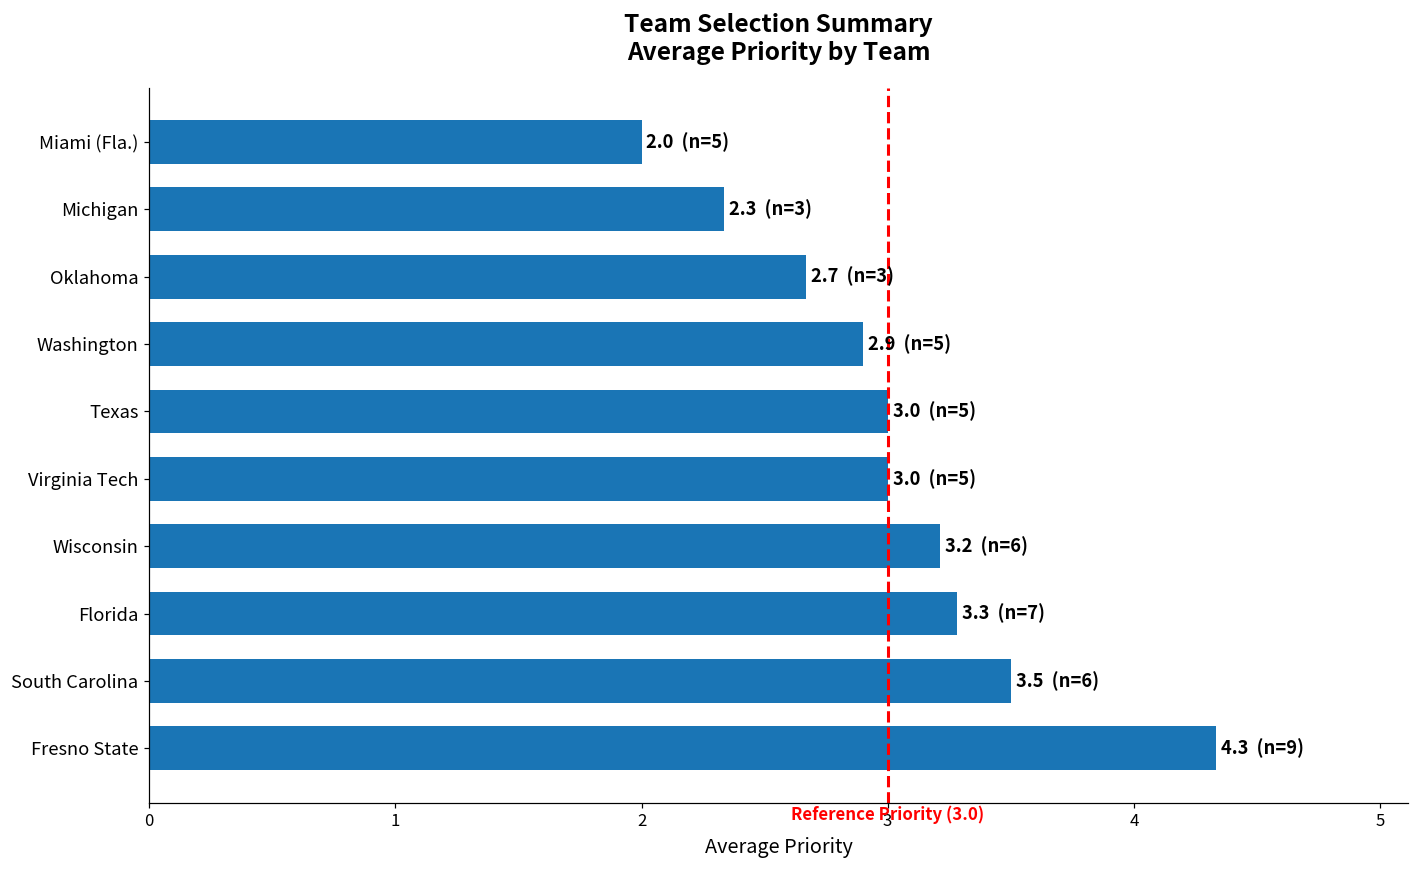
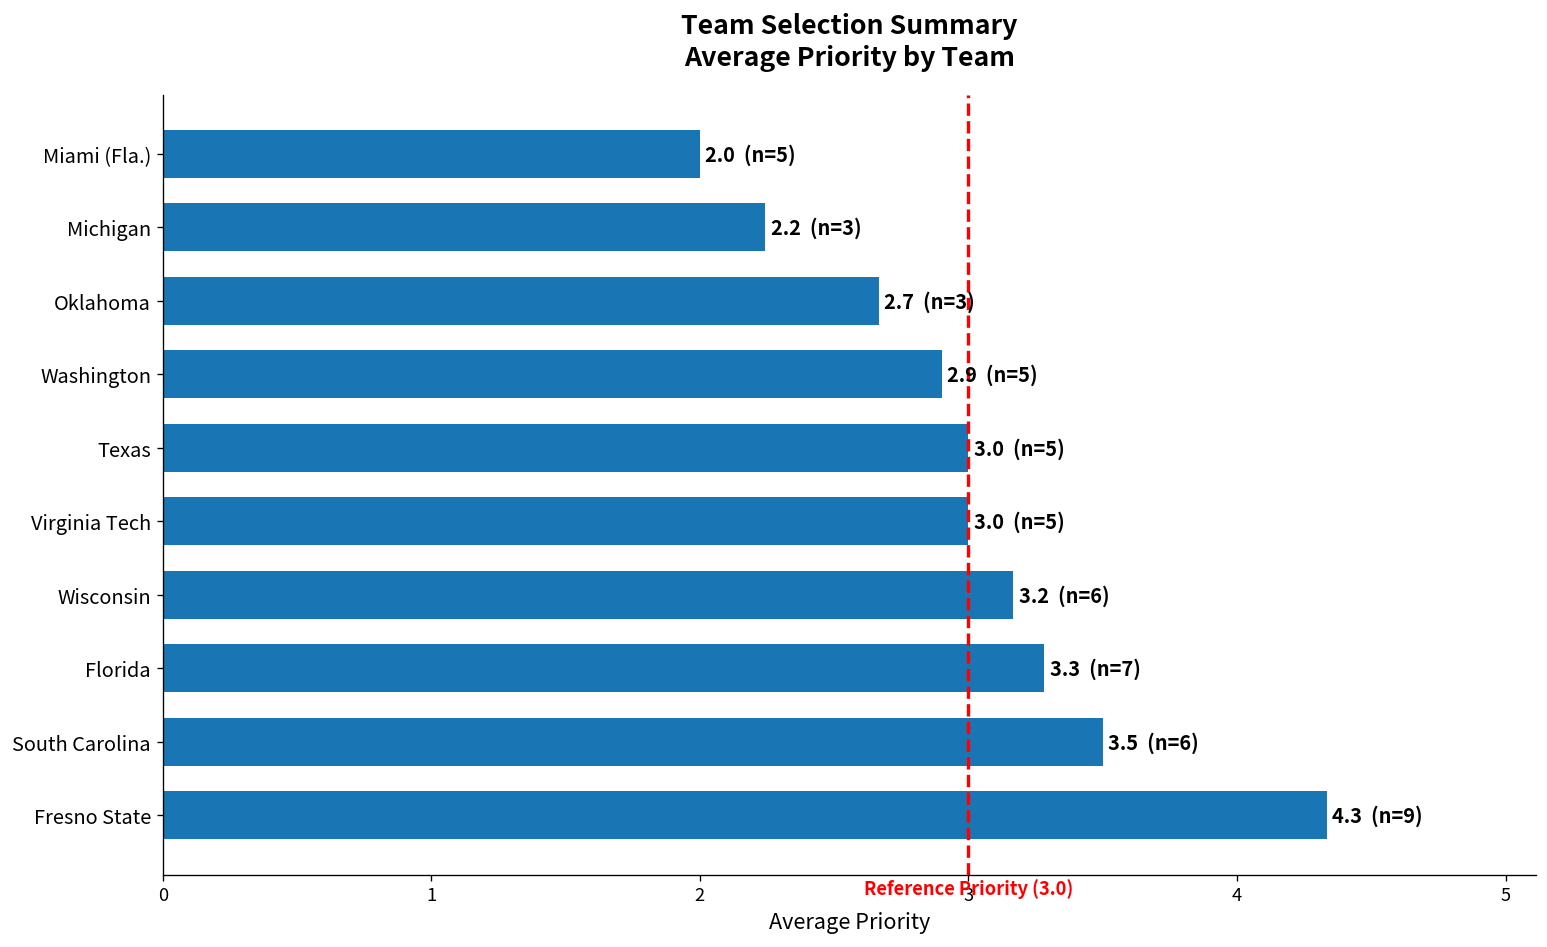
  {
    "Miami (Fla.)": 2.0,
-   "Michigan": 2.3,
+   "Michigan": 2.2,
    "Oklahoma": 2.7,
    "Washington": 2.9,
    "Texas": 3.0,
    "Virginia Tech": 3.0,
-   "Wisconsin": 3.21,
+   "Wisconsin": 3.17,
    "Florida": 3.3,
    "South Carolina": 3.5,
    "Fresno State": 4.3
  }
